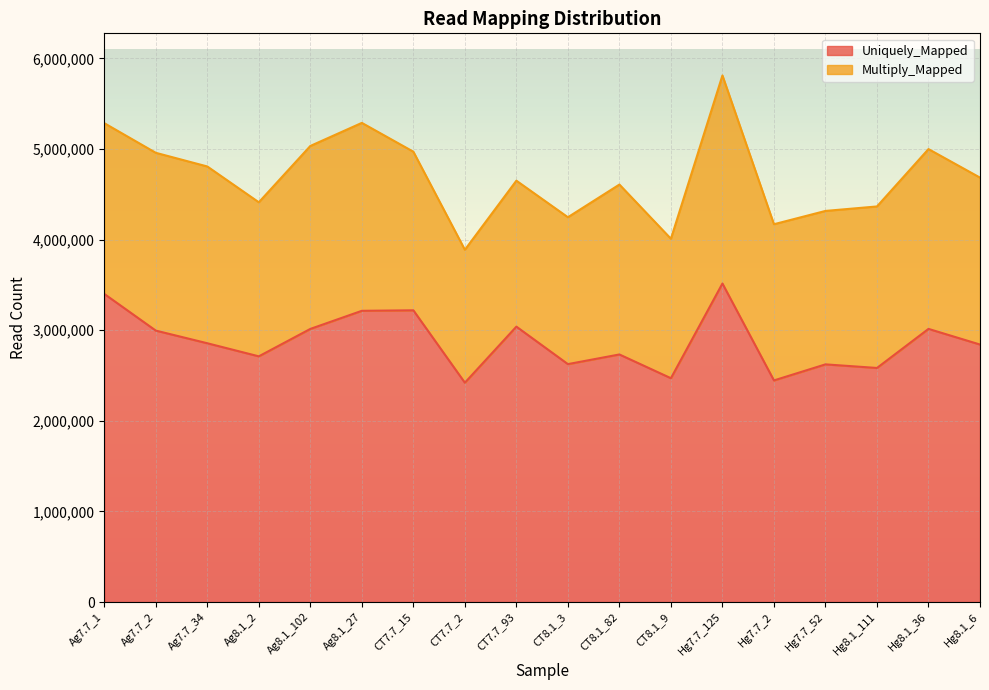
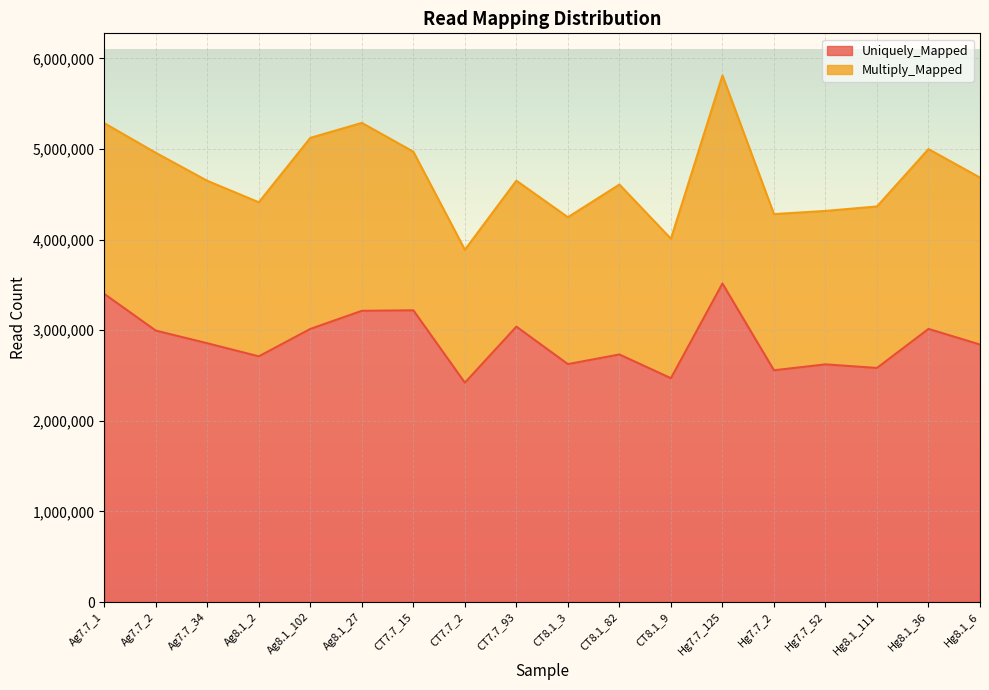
  {
    "Uniquely_Mapped": {
      "Ag7.7_1": "3,400,000",
      "Ag7.7_2": "3,000,000",
      "Ag7.7_34": "2,900,000",
      "Ag8.1_2": "2,700,000",
      "Ag8.1_102": "3,000,000",
      "Ag8.1_27": "3,200,000",
      "CT7.7_15": "3,200,000",
      "CT7.7_2": "2,400,000",
      "CT7.7_93": "3,000,000",
      "CT8.1_3": "2,600,000",
      "CT8.1_82": "2,700,000",
      "CT8.1_9": "2,500,000",
      "Hg7.7_125": "3,500,000",
-     "Hg7.7_2": "2,400,000",
+     "Hg7.7_2": "2,600,000",
      "Hg7.7_52": "2,600,000",
      "Hg8.1_111": "2,600,000",
      "Hg8.1_36": "3,000,000",
      "Hg8.1_6": "2,800,000"
    },
    "Multiply_Mapped": {
      "Ag7.7_1": "1,900,000",
      "Ag7.7_2": "2,000,000",
-     "Ag7.7_34": "2,000,000",
+     "Ag7.7_34": "1,800,000",
      "Ag8.1_2": "1,700,000",
-     "Ag8.1_102": "2,000,000",
+     "Ag8.1_102": "2,100,000",
      "Ag8.1_27": "2,100,000",
      "CT7.7_15": "1,800,000",
      "CT7.7_2": "1,500,000",
      "CT7.7_93": "1,600,000",
      "CT8.1_3": "1,600,000",
      "CT8.1_82": "1,900,000",
      "CT8.1_9": "1,500,000",
      "Hg7.7_125": "2,300,000",
      "Hg7.7_2": "1,700,000",
      "Hg7.7_52": "1,700,000",
      "Hg8.1_111": "1,800,000",
      "Hg8.1_36": "2,000,000",
      "Hg8.1_6": "1,800,000"
    }
  }
